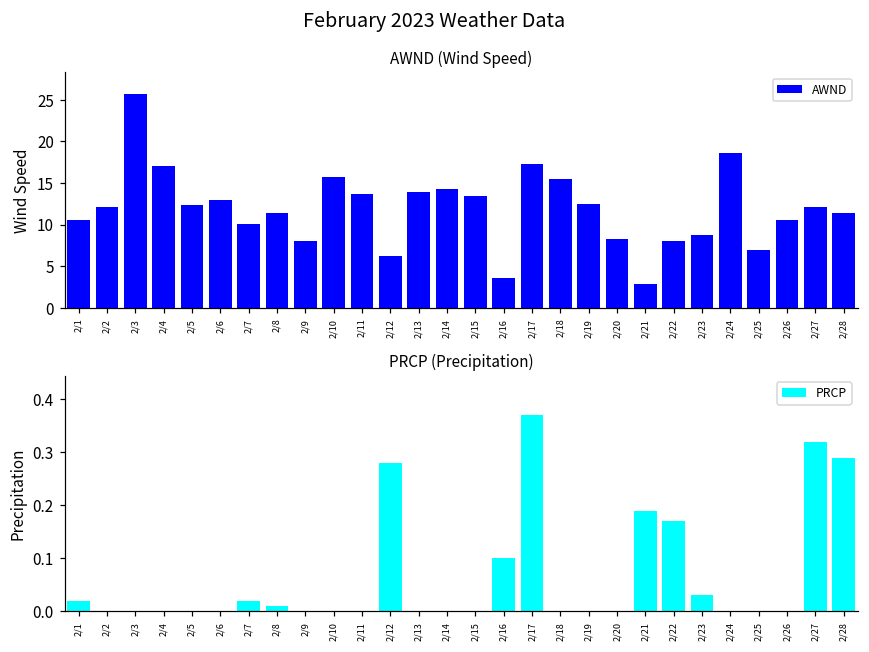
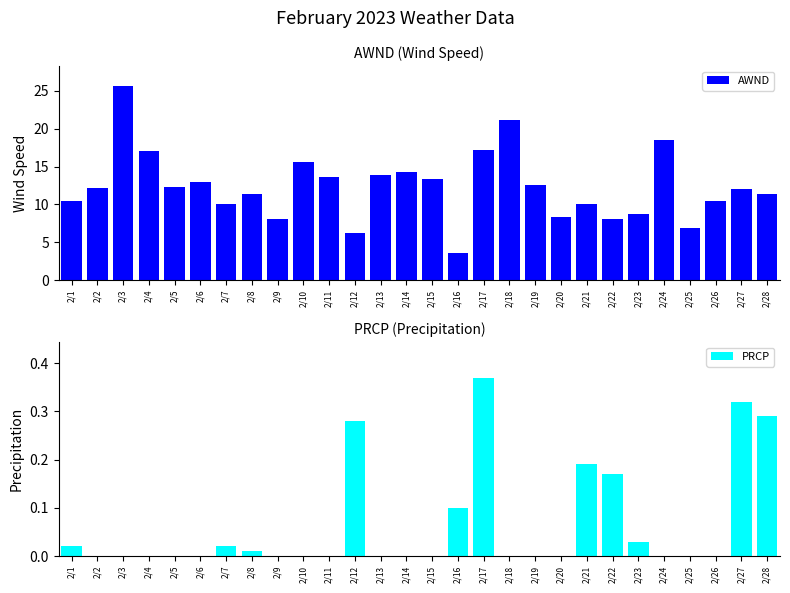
  {
    "AWND (Wind Speed)": {
      "2/1": 11,
      "2/2": 12,
      "2/3": 26,
      "2/4": 17,
      "2/5": 12,
      "2/6": 13,
      "2/7": 10,
      "2/8": 11,
      "2/9": 8,
      "2/10": 16,
      "2/11": 14,
      "2/12": 6,
      "2/13": 14,
      "2/14": 14,
      "2/15": 13,
      "2/16": 4,
      "2/17": 17,
-     "2/18": 15,
+     "2/18": 21,
      "2/19": 13,
      "2/20": 8,
-     "2/21": 3,
+     "2/21": 10,
      "2/22": 8,
      "2/23": 9,
      "2/24": 19,
      "2/25": 7,
      "2/26": 11,
      "2/27": 12,
      "2/28": 11
    },
    "PRCP (Precipitation)": {
      "2/1": 0.02,
      "2/2": 0.00,
      "2/3": 0.00,
      "2/4": 0.00,
      "2/5": 0.00,
      "2/6": 0.00,
      "2/7": 0.02,
      "2/8": 0.01,
      "2/9": 0.00,
      "2/10": 0.00,
      "2/11": 0.00,
      "2/12": 0.28,
      "2/13": 0.00,
      "2/14": 0.00,
      "2/15": 0.00,
      "2/16": 0.10,
      "2/17": 0.37,
      "2/18": 0.00,
      "2/19": 0.00,
      "2/20": 0.00,
      "2/21": 0.19,
      "2/22": 0.17,
      "2/23": 0.03,
      "2/24": 0.00,
      "2/25": 0.00,
      "2/26": 0.00,
      "2/27": 0.32,
      "2/28": 0.29
    }
  }
